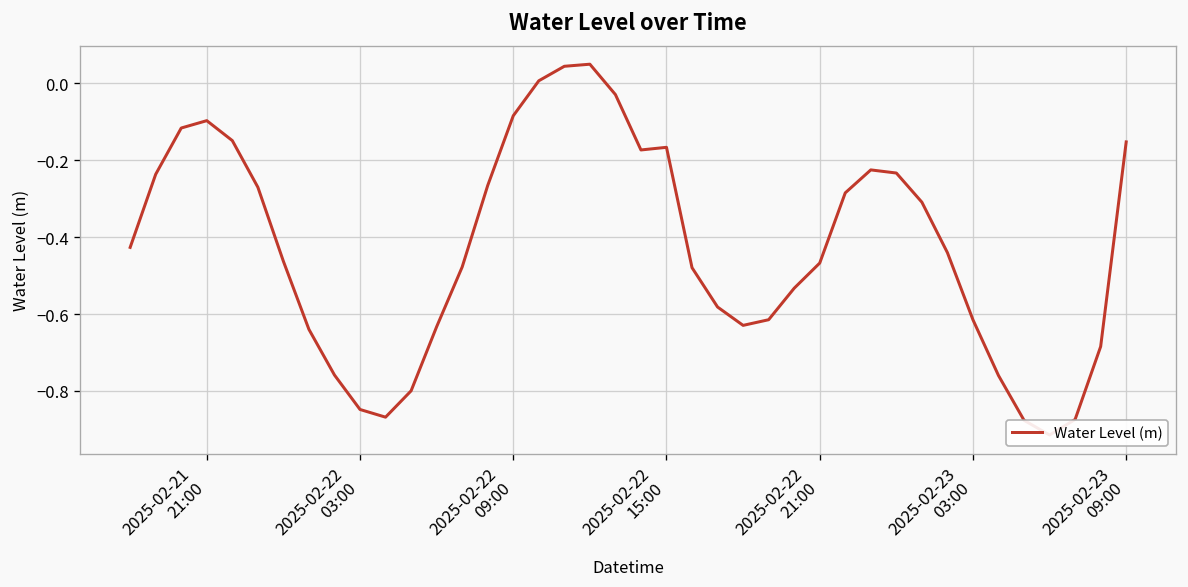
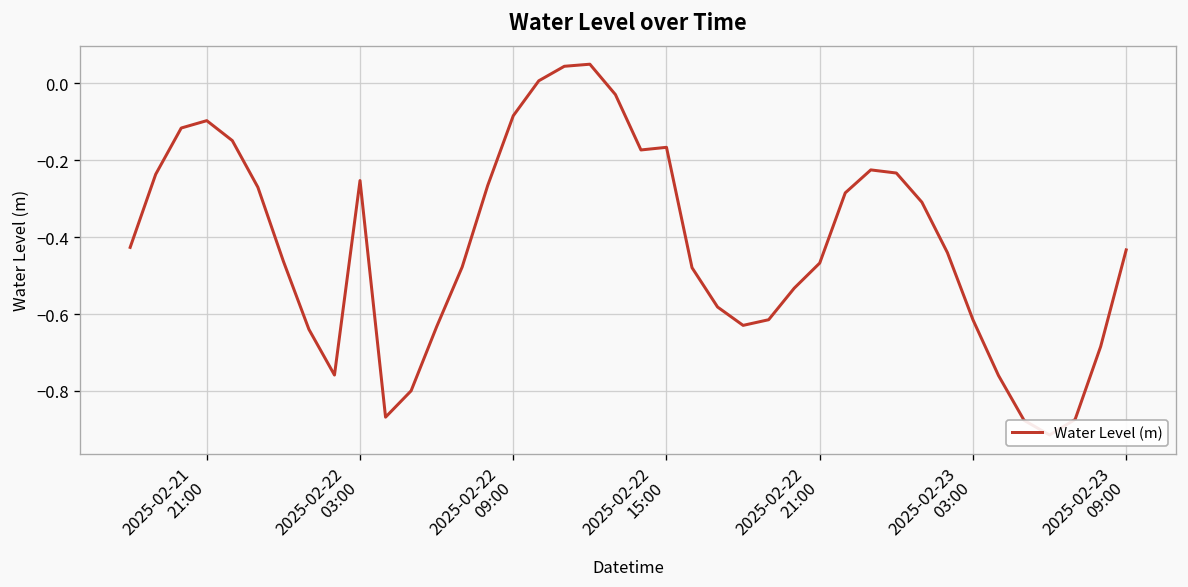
  {
    "2025-02-21 21:00": -0.10,
-   "2025-02-22 03:00": -0.85,
+   "2025-02-22 03:00": -0.25,
    "2025-02-22 09:00": -0.08,
    "2025-02-22 15:00": -0.17,
    "2025-02-22 21:00": -0.47,
    "2025-02-23 03:00": -0.62,
-   "2025-02-23 09:00": -0.15
+   "2025-02-23 09:00": -0.43
  }
